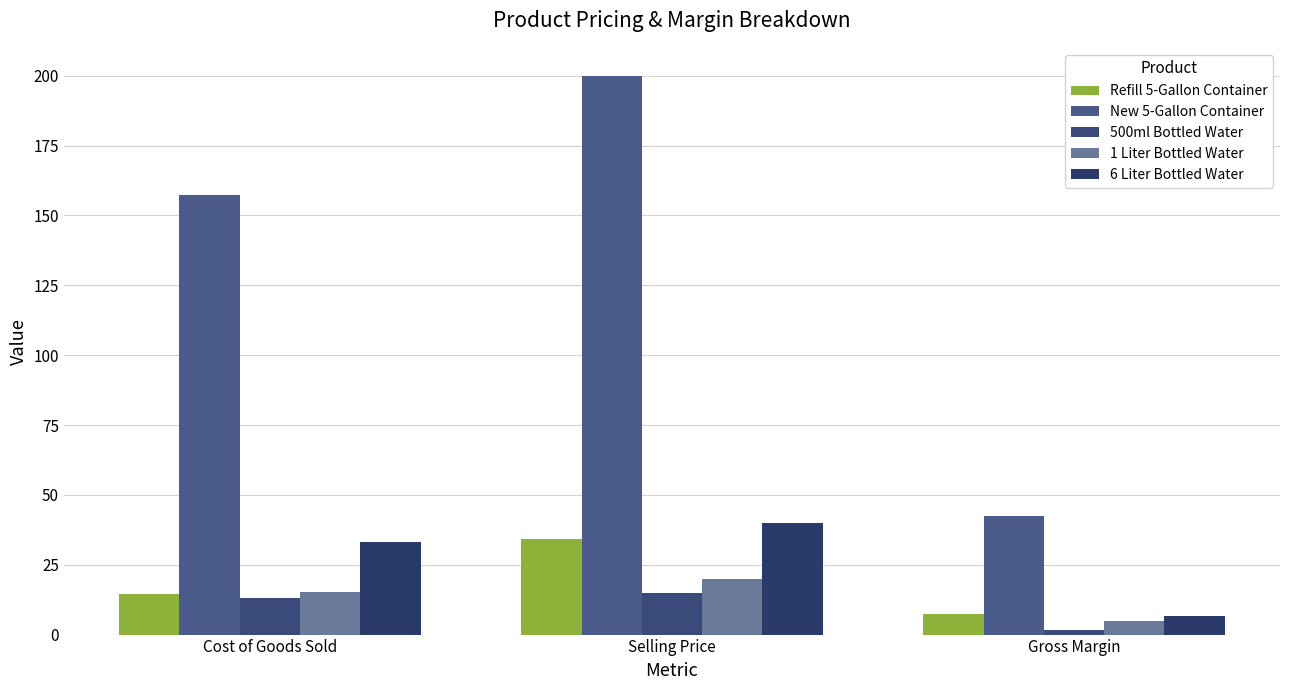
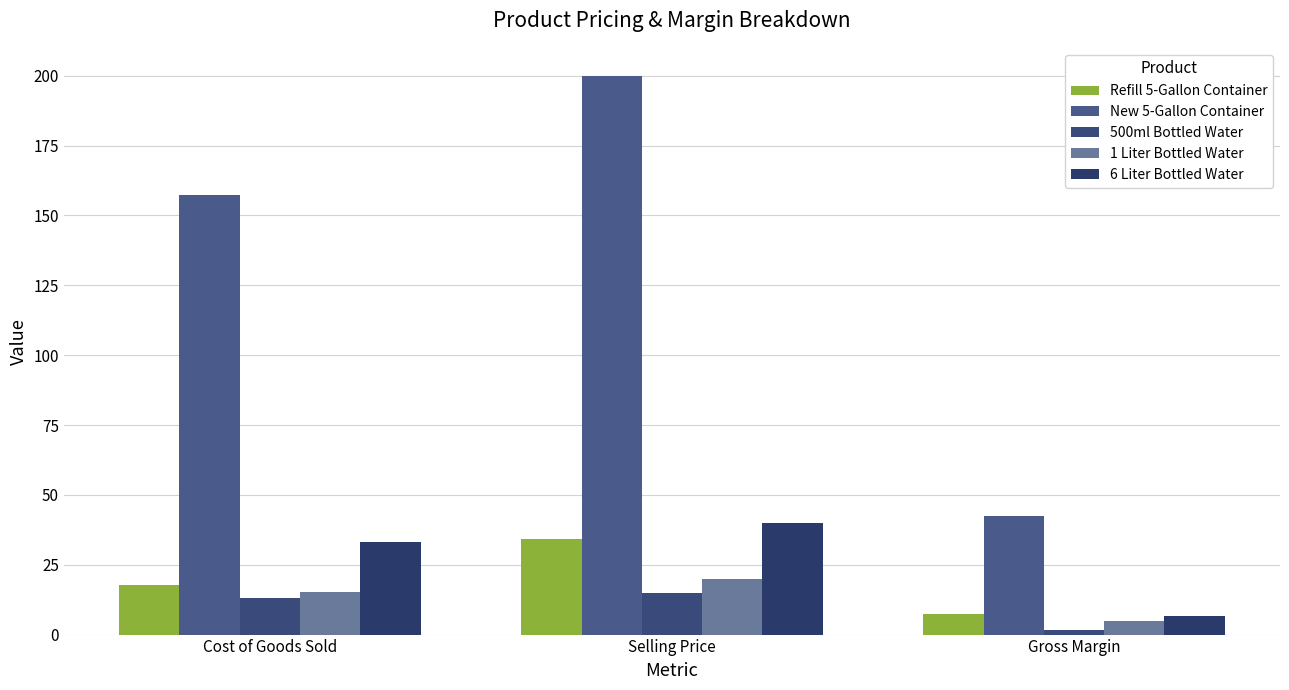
  {
    "Refill 5-Gallon Container": {
-     "Cost of Goods Sold": 15,
+     "Cost of Goods Sold": 18,
      "Selling Price": 34,
      "Gross Margin": 7
    }
  }
